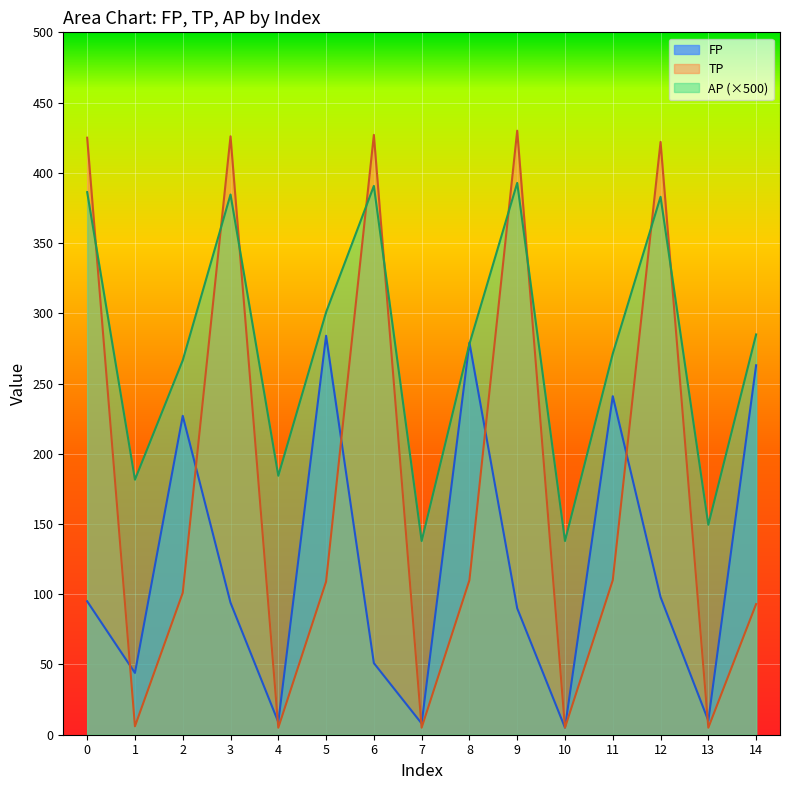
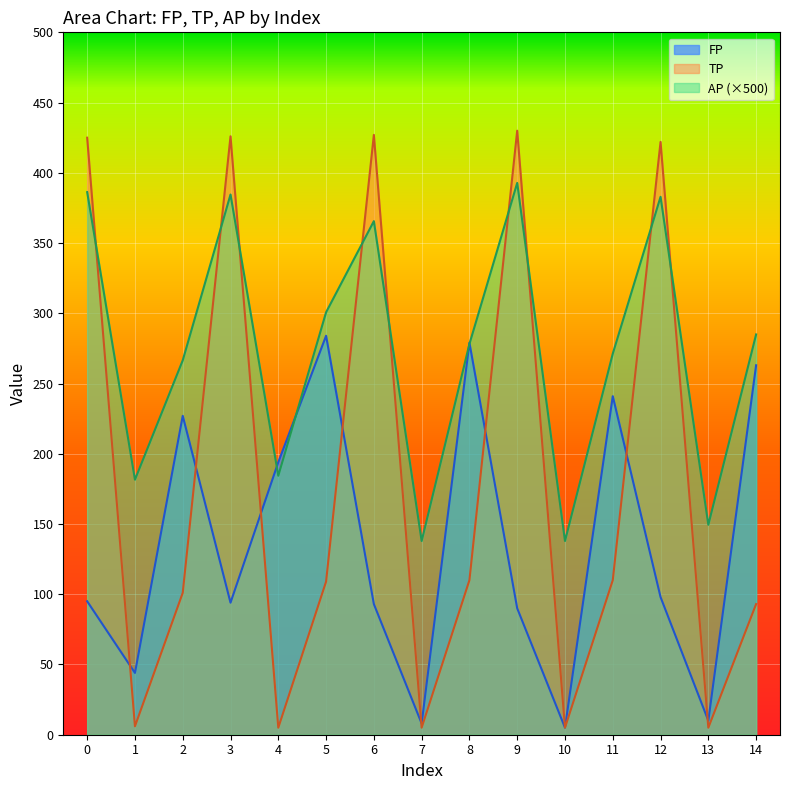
  {
    "FP": {
      "0": 95,
      "1": 44,
      "2": 227,
      "3": 94,
-     "4": 9,
+     "4": 194,
      "5": 284,
-     "6": 51,
+     "6": 93,
      "7": 8,
      "9": 90,
      "11": 241,
      "12": 98,
      "13": 10,
      "14": 263
    },
    "TP": {
      "0": 425,
      "1": 6,
      "2": 101,
      "3": 426,
      "4": 5,
      "5": 109,
      "6": 427,
      "7": 5,
      "8": 110,
      "9": 430,
      "11": 110,
      "12": 422,
      "13": 5,
      "14": 93
    },
    "AP (×500)": {
      "0": 386,
      "1": 182,
      "2": 267,
      "3": 385,
      "4": 184,
      "5": 301,
-     "6": 391,
+     "6": 366,
      "7": 138,
      "9": 393,
      "10": 138,
      "11": 271,
      "12": 383,
      "13": 149,
      "14": 285
    }
  }
